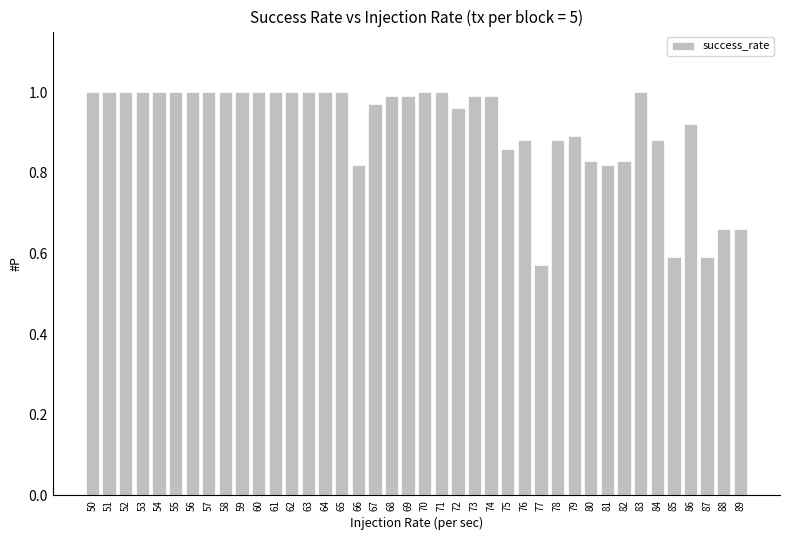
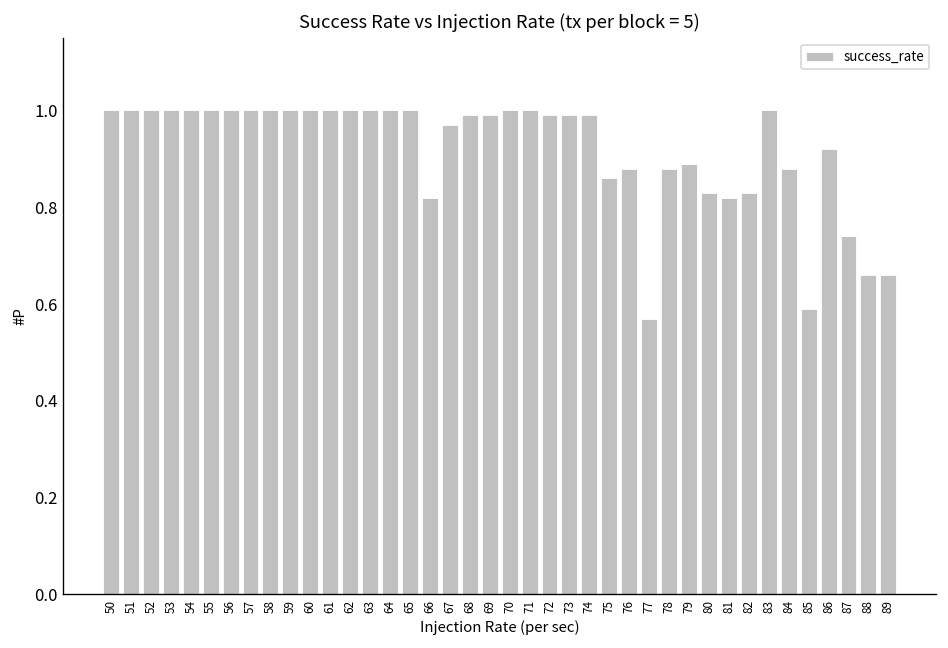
  {
    "50": 1.00,
    "51": 1.00,
    "52": 1.00,
    "53": 1.00,
    "54": 1.00,
    "55": 1.00,
    "56": 1.00,
    "57": 1.00,
    "58": 1.00,
    "59": 1.00,
    "60": 1.00,
    "61": 1.00,
    "62": 1.00,
    "63": 1.00,
    "64": 1.00,
    "65": 1.00,
    "66": 0.82,
    "67": 0.97,
    "68": 0.99,
    "69": 0.99,
    "70": 1.00,
    "71": 1.00,
-   "72": 0.96,
+   "72": 0.99,
    "73": 0.99,
    "74": 0.99,
    "75": 0.86,
    "76": 0.88,
    "77": 0.57,
    "78": 0.88,
    "79": 0.89,
    "80": 0.83,
    "81": 0.82,
    "82": 0.83,
    "83": 1.00,
    "84": 0.88,
    "85": 0.59,
    "86": 0.92,
-   "87": 0.59,
+   "87": 0.74,
    "88": 0.66,
    "89": 0.66
  }
